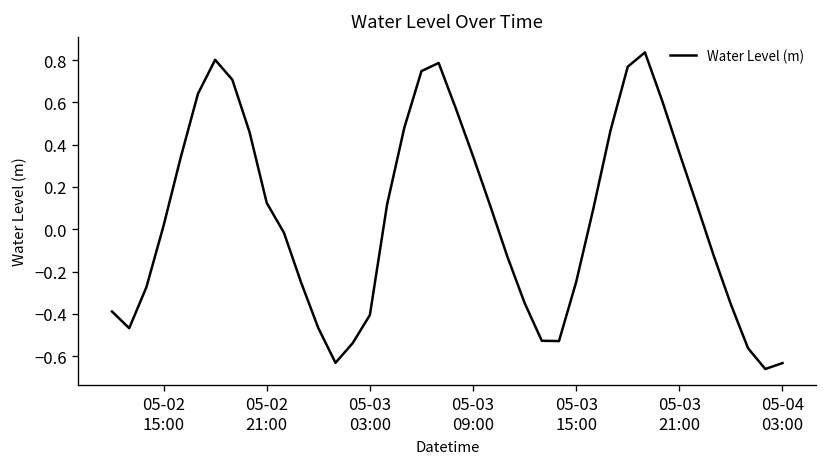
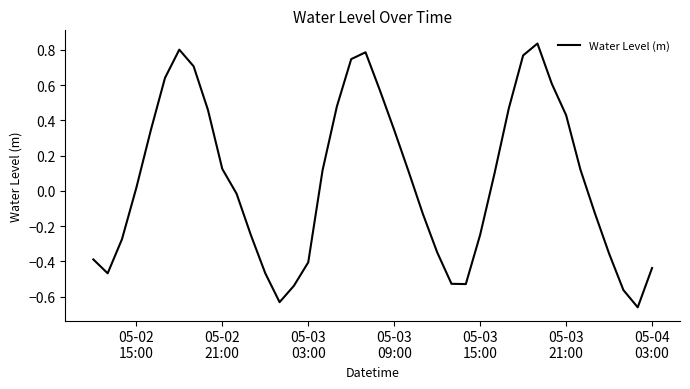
  {
    "05-02 15:00": 0.02,
    "05-02 21:00": 0.12,
    "05-03 03:00": -0.41,
    "05-03 09:00": 0.35,
    "05-03 15:00": -0.25,
-   "05-03 21:00": 0.36,
-   "05-04 03:00": -0.63
+   "05-03 21:00": 0.43,
+   "05-04 03:00": -0.44
  }
